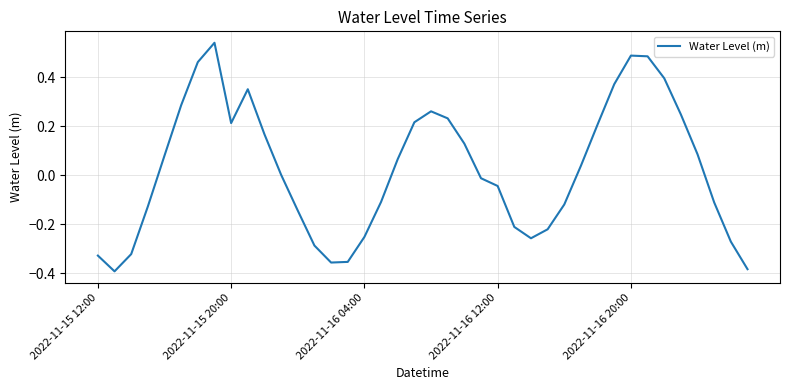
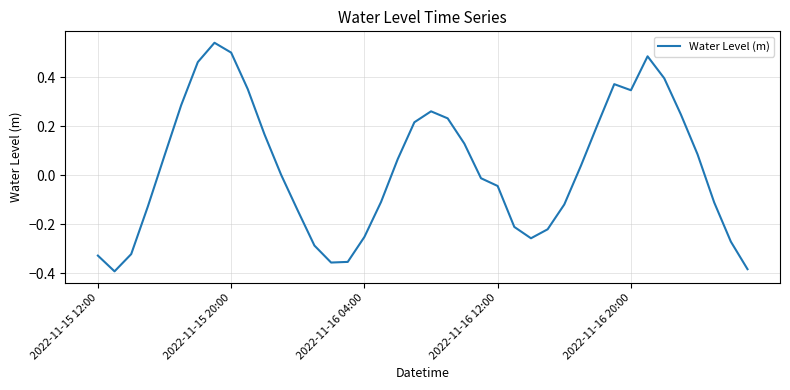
  {
    "2022-11-15 12:00": -0.33,
-   "2022-11-15 20:00": 0.21,
+   "2022-11-15 20:00": 0.50,
    "2022-11-16 04:00": -0.25,
    "2022-11-16 12:00": -0.04,
-   "2022-11-16 20:00": 0.49
+   "2022-11-16 20:00": 0.35
  }
